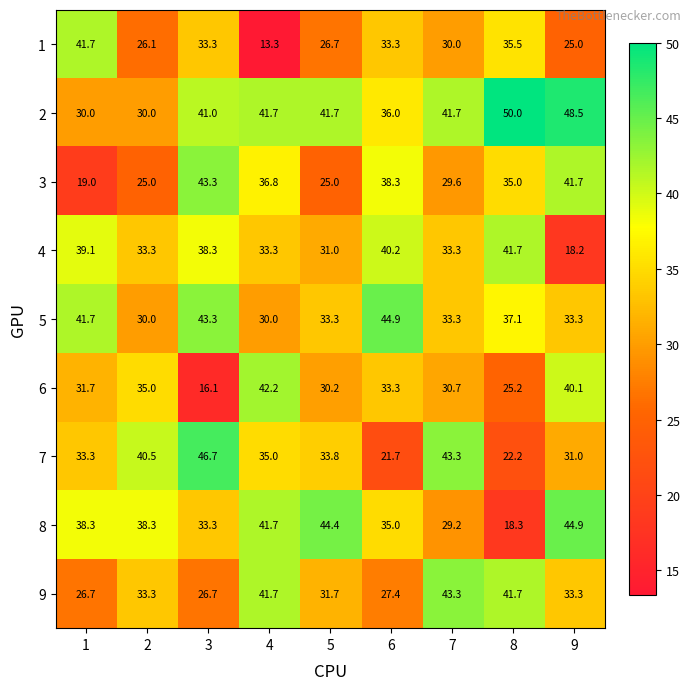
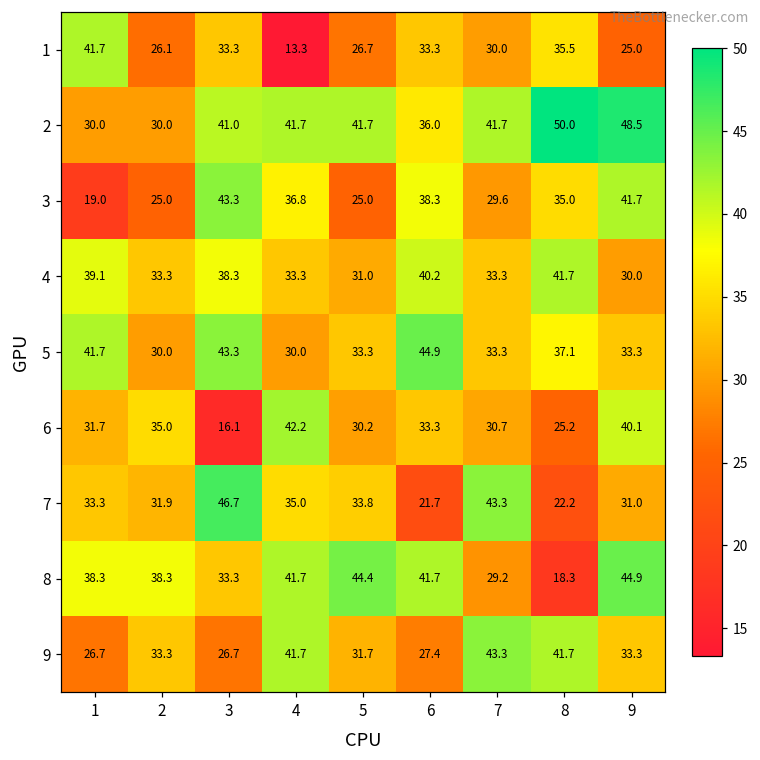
  {
    "1": {
      "1": 41.7,
      "2": 26.1,
      "3": 33.3,
      "4": 13.3,
      "5": 26.7,
      "6": 33.3,
      "7": 30.0,
      "8": 35.5,
      "9": 25.0
    },
    "2": {
      "1": 30.0,
      "2": 30.0,
      "3": 41.0,
      "4": 41.7,
      "5": 41.7,
      "6": 36.0,
      "7": 41.7,
      "8": 50.0,
      "9": 48.5
    },
    "3": {
      "1": 19.0,
      "2": 25.0,
      "3": 43.3,
      "4": 36.8,
      "5": 25.0,
      "6": 38.3,
      "7": 29.6,
      "8": 35.0,
      "9": 41.7
    },
    "4": {
      "1": 39.1,
      "2": 33.3,
      "3": 38.3,
      "4": 33.3,
      "5": 31.0,
      "6": 40.2,
      "7": 33.3,
      "8": 41.7,
-     "9": 18.2
+     "9": 30.0
    },
    "5": {
      "1": 41.7,
      "2": 30.0,
      "3": 43.3,
      "4": 30.0,
      "5": 33.3,
      "6": 44.9,
      "7": 33.3,
      "8": 37.1,
      "9": 33.3
    },
    "6": {
      "1": 31.7,
      "2": 35.0,
      "3": 16.1,
      "4": 42.2,
      "5": 30.2,
      "6": 33.3,
      "7": 30.7,
      "8": 25.2,
      "9": 40.1
    },
    "7": {
      "1": 33.3,
-     "2": 40.5,
+     "2": 31.9,
      "3": 46.7,
      "4": 35.0,
      "5": 33.8,
      "6": 21.7,
      "7": 43.3,
      "8": 22.2,
      "9": 31.0
    },
    "8": {
      "1": 38.3,
      "2": 38.3,
      "3": 33.3,
      "4": 41.7,
      "5": 44.4,
-     "6": 35.0,
+     "6": 41.7,
      "7": 29.2,
      "8": 18.3,
      "9": 44.9
    },
    "9": {
      "1": 26.7,
      "2": 33.3,
      "3": 26.7,
      "4": 41.7,
      "5": 31.7,
      "6": 27.4,
      "7": 43.3,
      "8": 41.7,
      "9": 33.3
    }
  }
